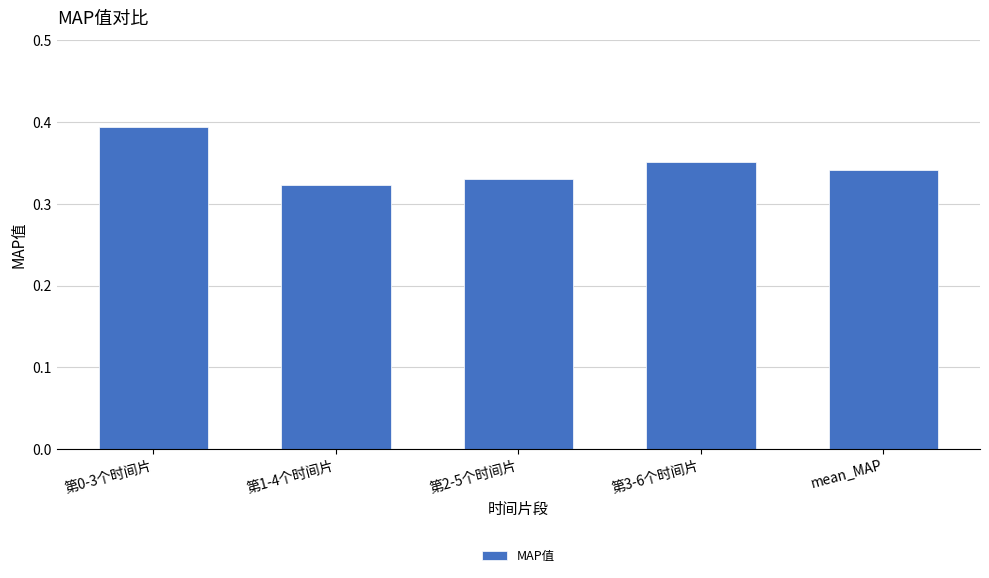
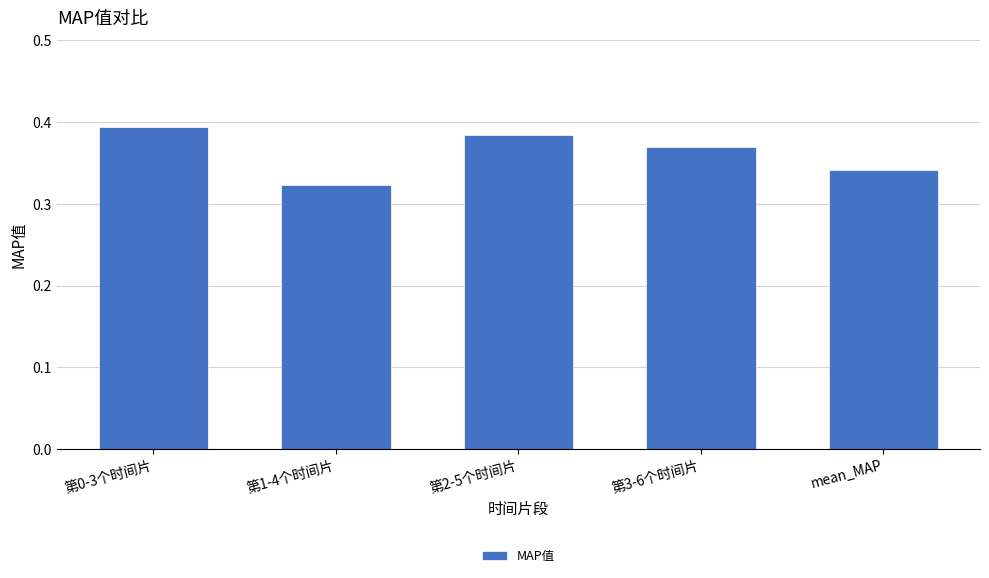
  {
    "第0-3个时间片": 0.39,
    "第1-4个时间片": 0.32,
-   "第2-5个时间片": 0.33,
-   "第3-6个时间片": 0.35,
+   "第2-5个时间片": 0.38,
+   "第3-6个时间片": 0.37,
    "mean_MAP": 0.34
  }
